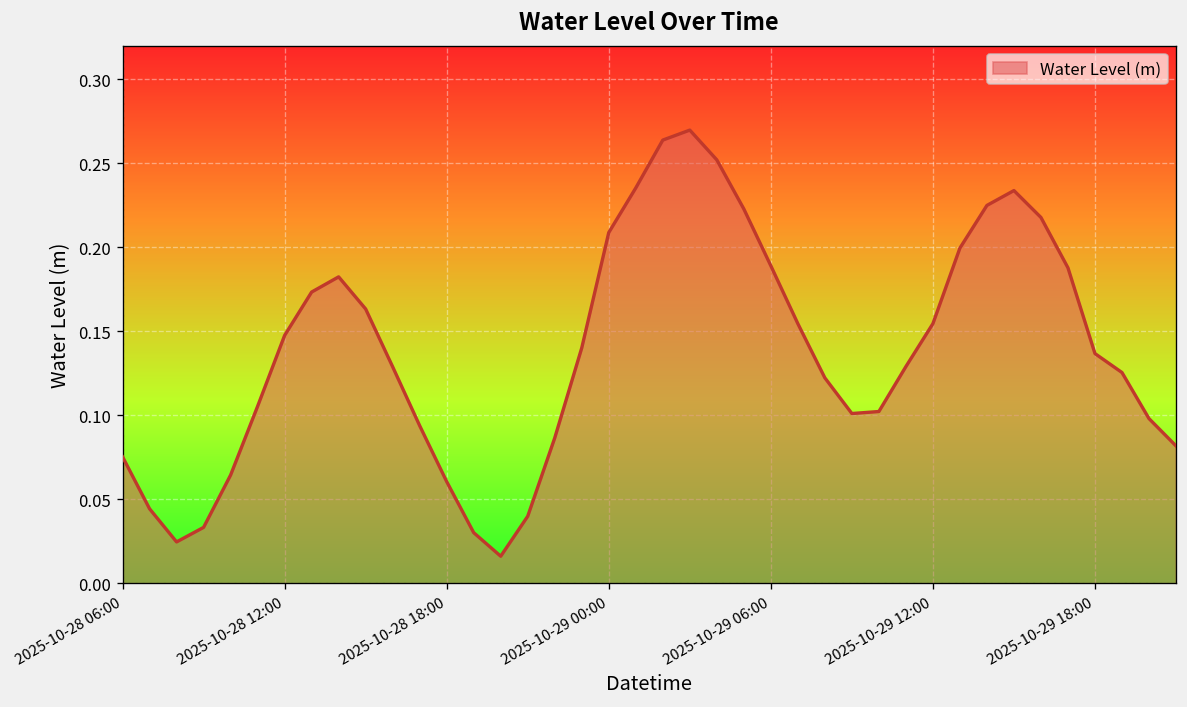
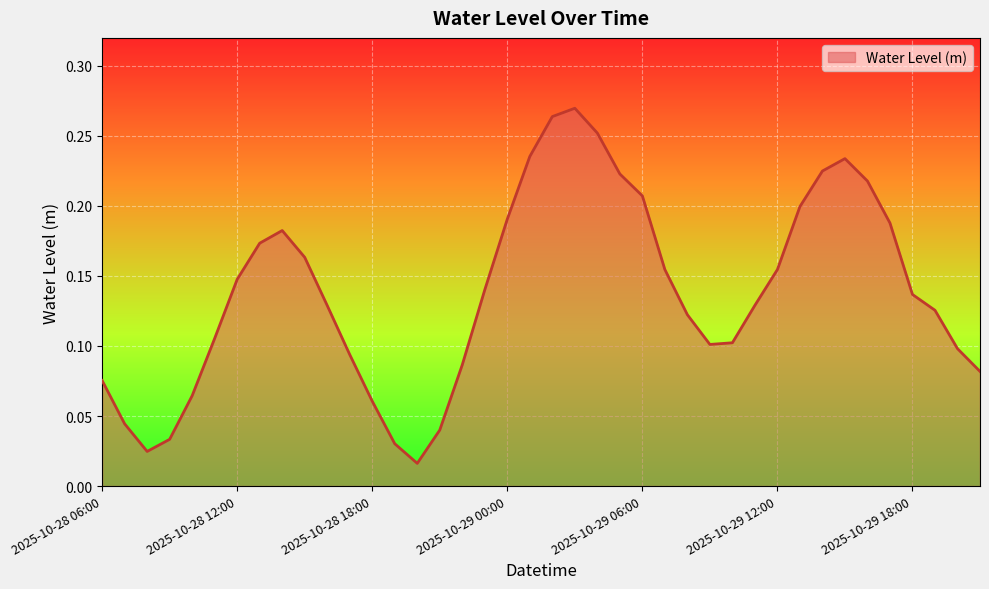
  {
    "2025-10-28 06:00": 0.075,
    "2025-10-28 12:00": 0.148,
    "2025-10-28 18:00": 0.061,
-   "2025-10-29 00:00": 0.209,
-   "2025-10-29 06:00": 0.189,
+   "2025-10-29 00:00": 0.191,
+   "2025-10-29 06:00": 0.207,
    "2025-10-29 12:00": 0.155,
    "2025-10-29 18:00": 0.137
  }
